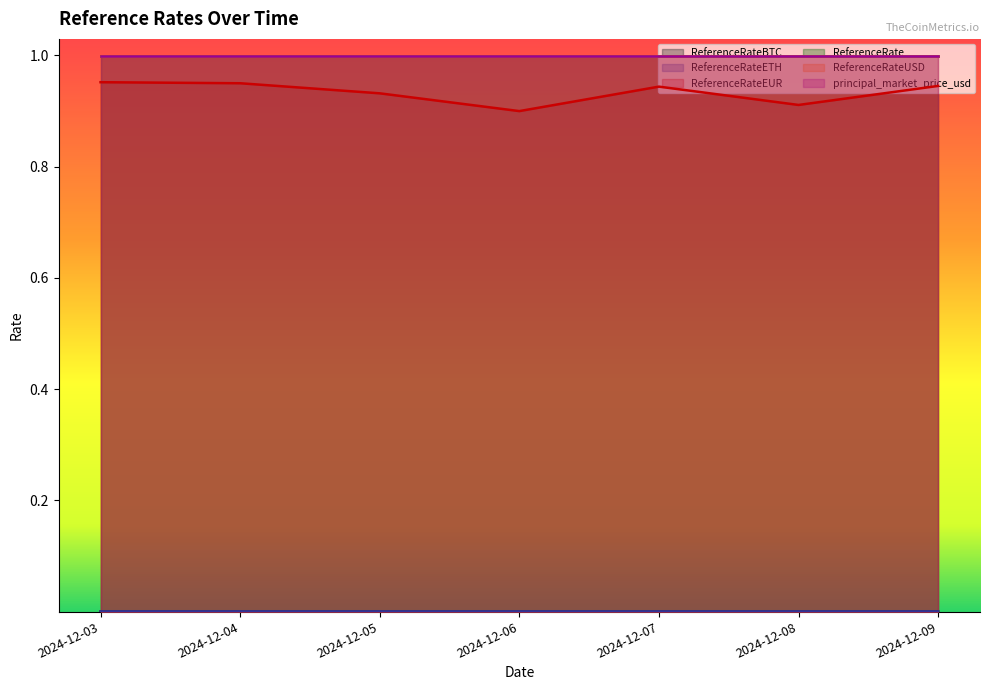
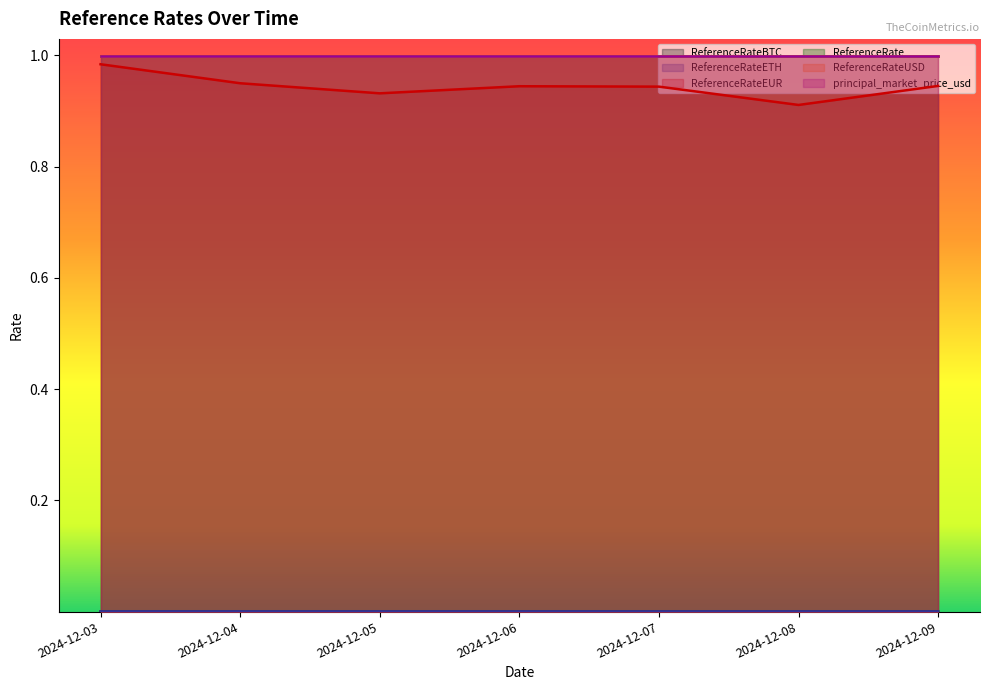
  {
    "ReferenceRateEUR": {
-     "2024-12-03": 0.95,
+     "2024-12-03": 0.98,
      "2024-12-04": 0.95,
      "2024-12-05": 0.93,
-     "2024-12-06": 0.90,
+     "2024-12-06": 0.94,
      "2024-12-08": 0.91
    }
  }
